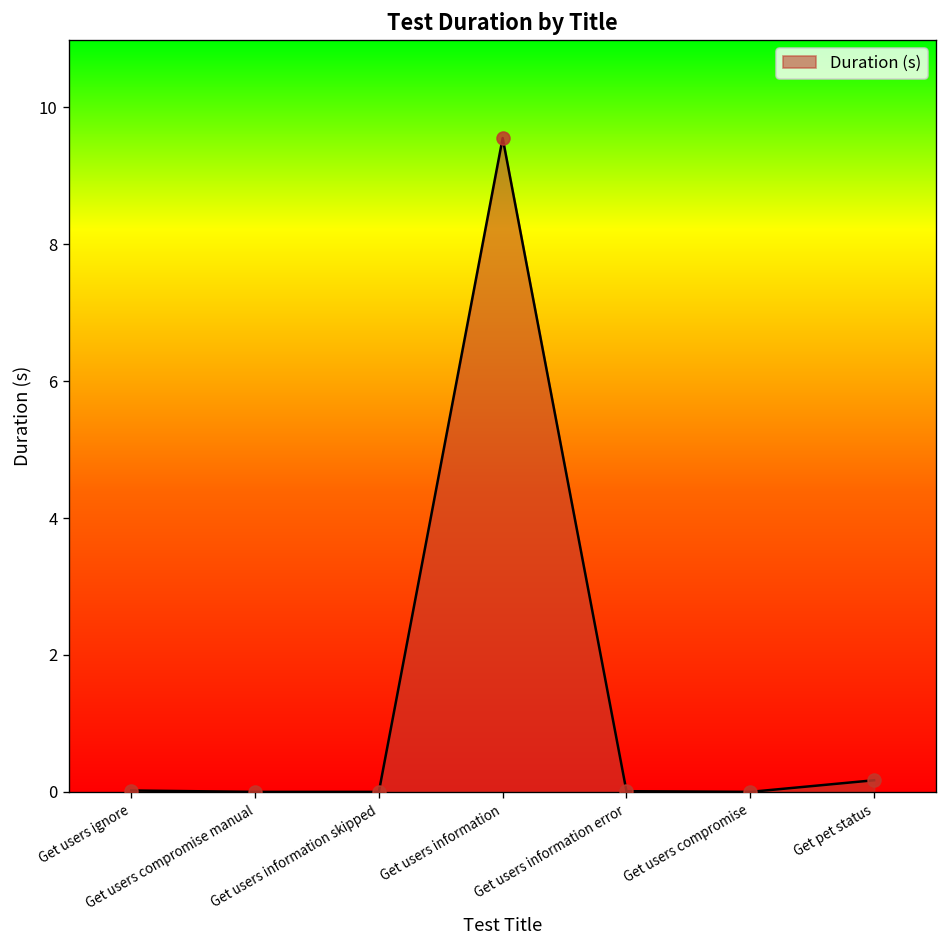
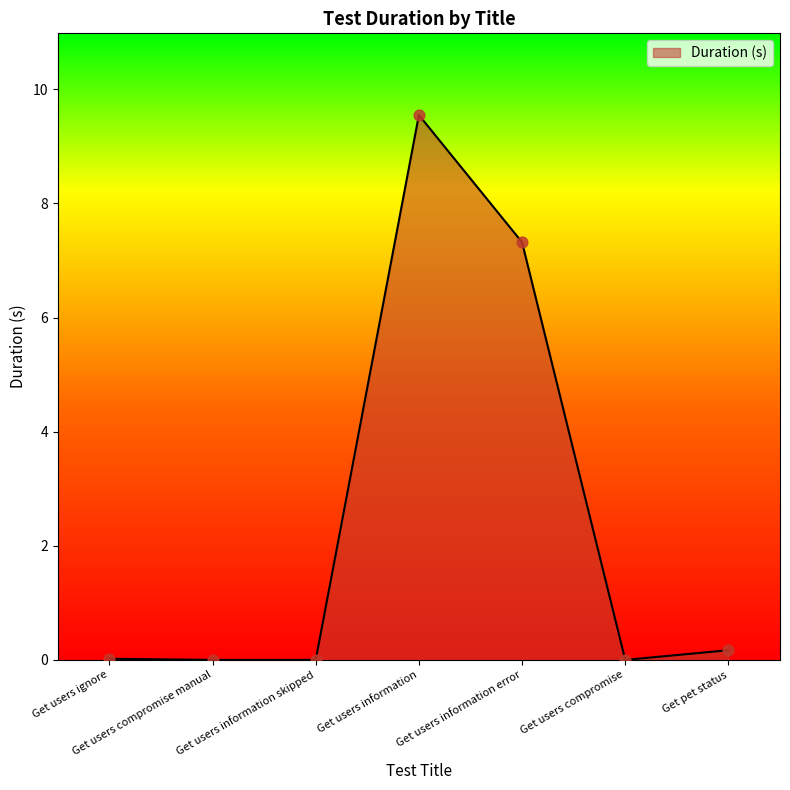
  {
    "Get users ignore": 0.0,
    "Get users compromise manual": 0.0,
    "Get users information skipped": 0.0,
    "Get users information": 9.6,
-   "Get users information error": 0.0,
+   "Get users information error": 7.3,
    "Get users compromise": 0.0,
    "Get pet status": 0.2
  }
